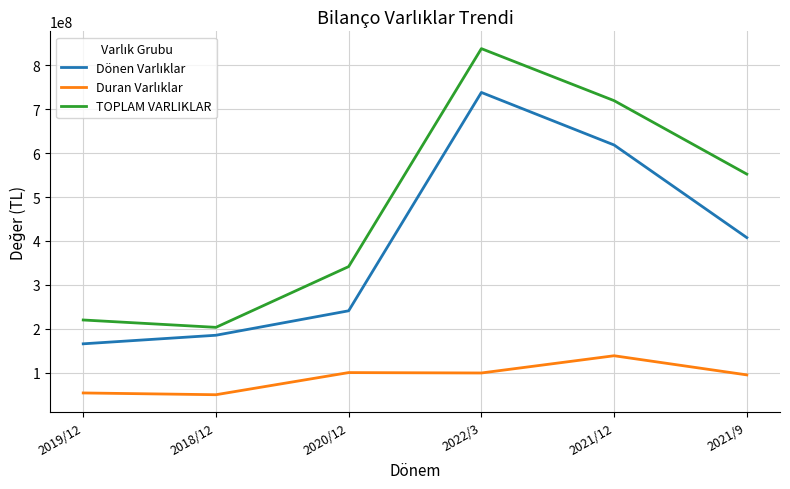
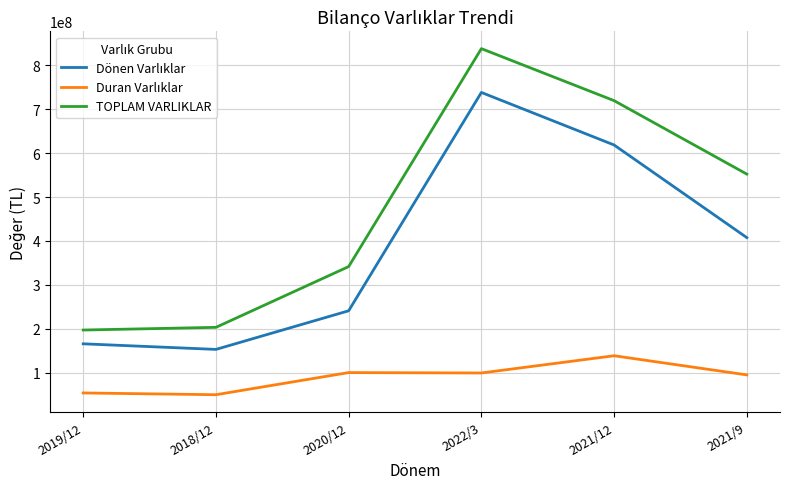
  {
    "Dönen Varlıklar": {
      "2019/12": 170000000,
-     "2018/12": 190000000,
+     "2018/12": 150000000,
      "2020/12": 240000000,
      "2022/3": 740000000,
      "2021/12": 620000000,
      "2021/9": 410000000
    },
    "Duran Varlıklar": {
      "2019/12": 50000000,
      "2018/12": 50000000,
      "2020/12": 100000000,
      "2022/3": 100000000,
      "2021/12": 140000000,
      "2021/9": 100000000
    },
    "TOPLAM VARLIKLAR": {
-     "2019/12": 220000000,
+     "2019/12": 200000000,
      "2018/12": 200000000,
      "2020/12": 340000000,
      "2022/3": 840000000,
      "2021/12": 720000000,
      "2021/9": 550000000
    }
  }
